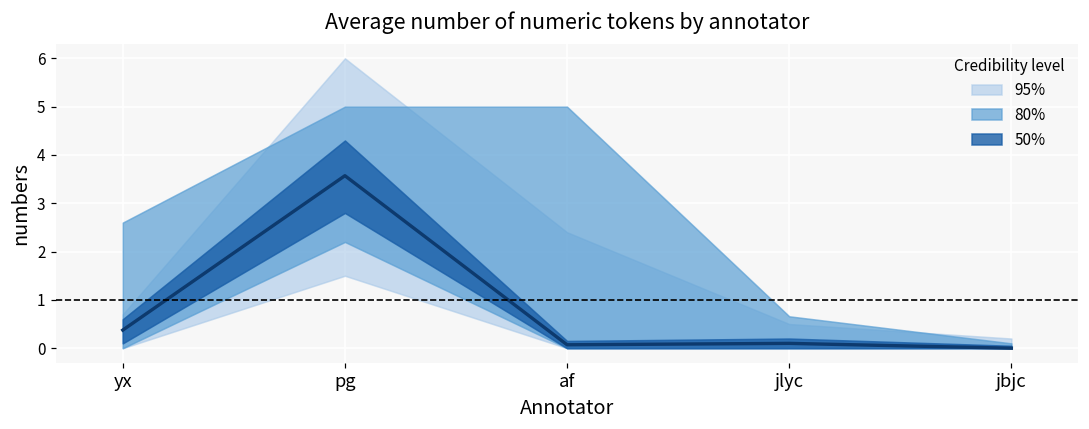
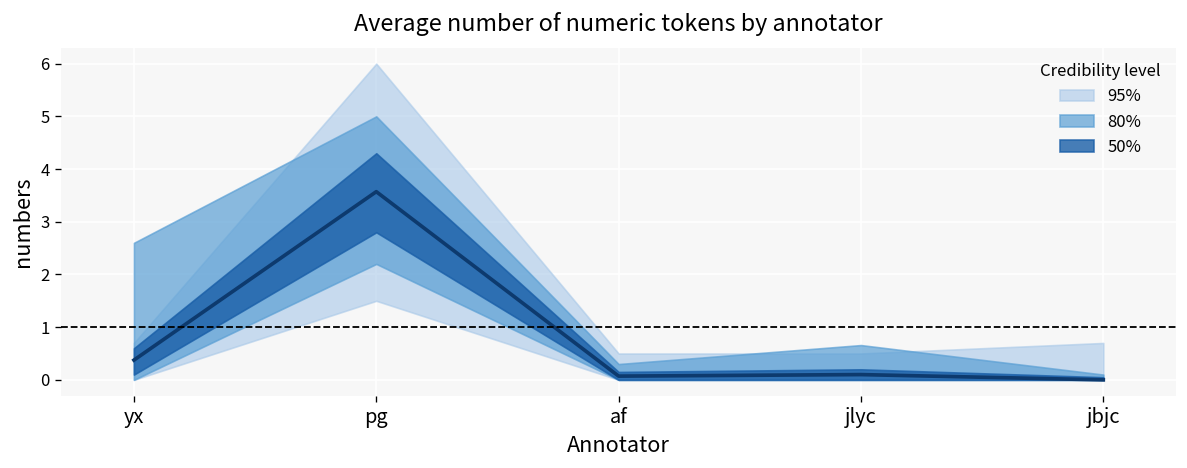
  {
    "95%": {
-     "af": 2.4,
-     "jbjc": 0.2
+     "af": 0.5,
+     "jbjc": 0.7
    },
    "80%": {
-     "af": 5.0
+     "af": 0.3
    }
  }
